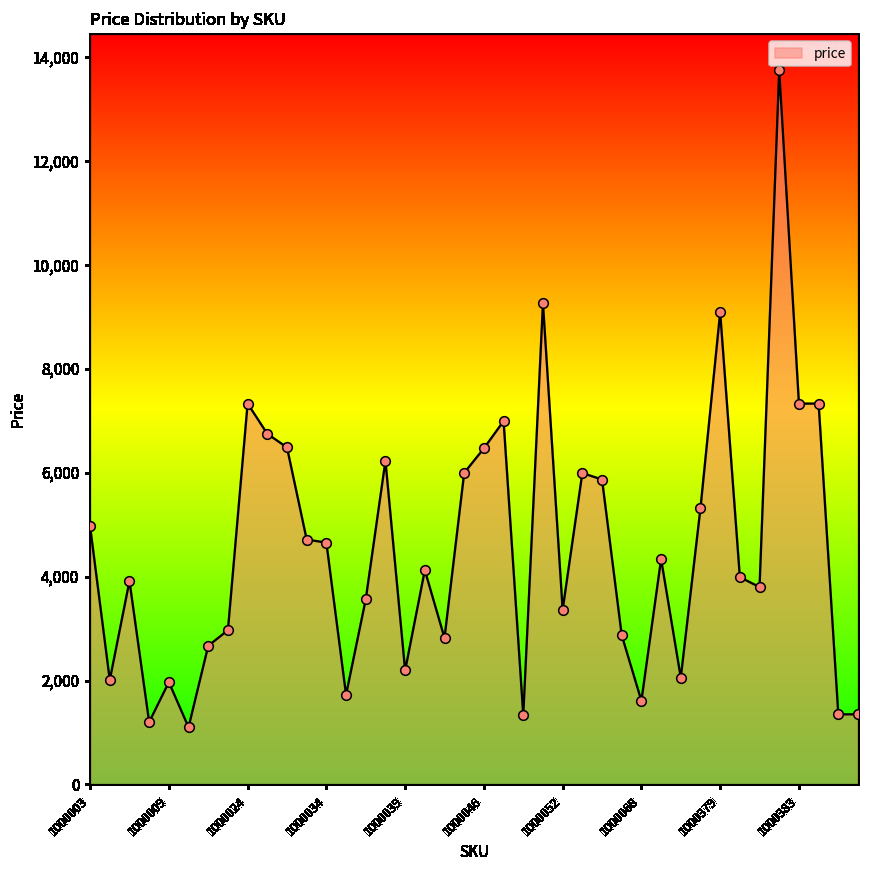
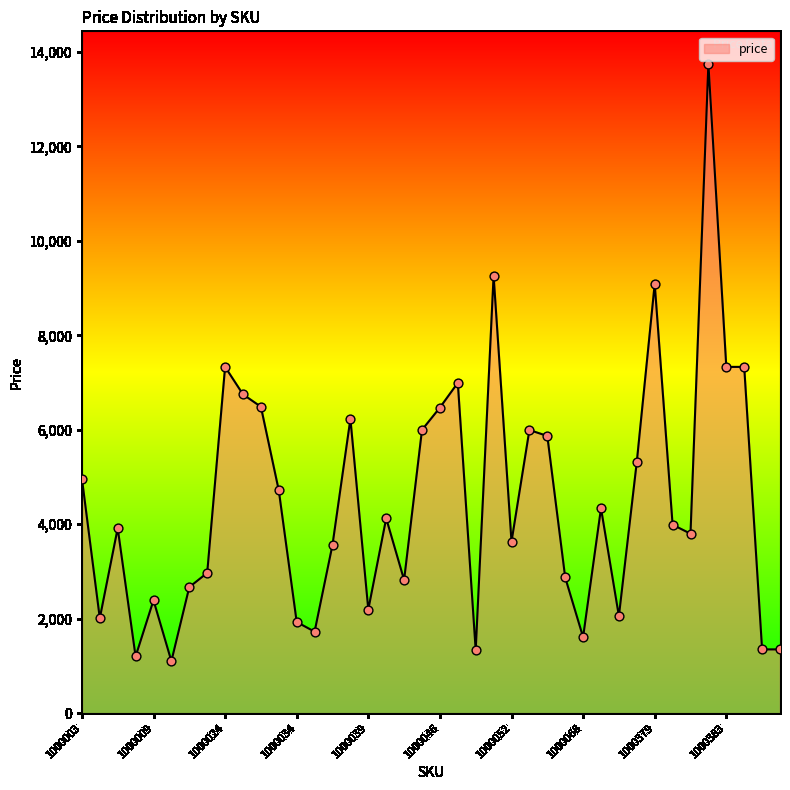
  {
    "1000003": "5,000",
-   "1000009": "2,000",
+   "1000009": "2,400",
    "1000024": "7,300",
-   "1000034": "4,700",
+   "1000034": "1,900",
    "1000039": "2,200",
    "1000046": "6,500",
-   "1000052": "3,400",
+   "1000052": "3,600",
    "1000068": "1,600",
    "1000379": "9,100",
    "1000383": "7,300"
  }
